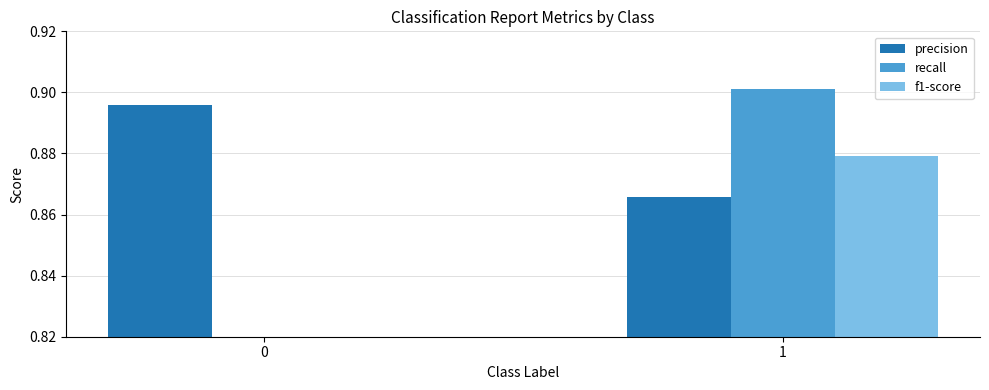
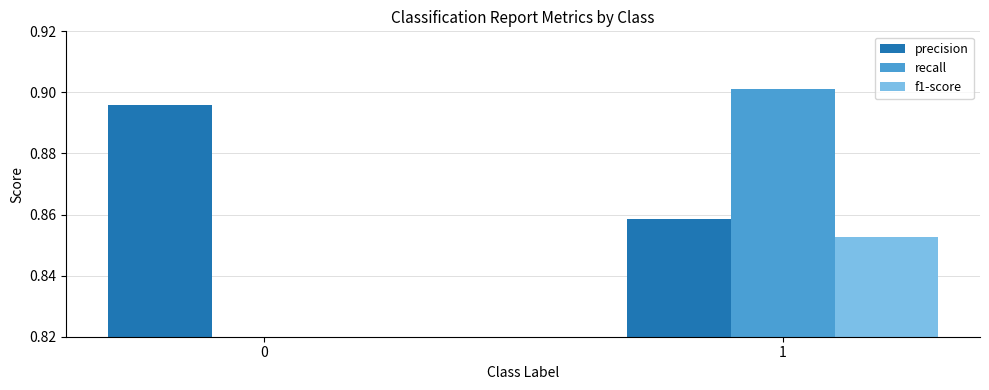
  {
    "precision": {
      "0": 0.896,
-     "1": 0.866
+     "1": 0.858
    },
    "recall": {
      "1": 0.901
    },
    "f1-score": {
-     "1": 0.879
+     "1": 0.853
    }
  }
